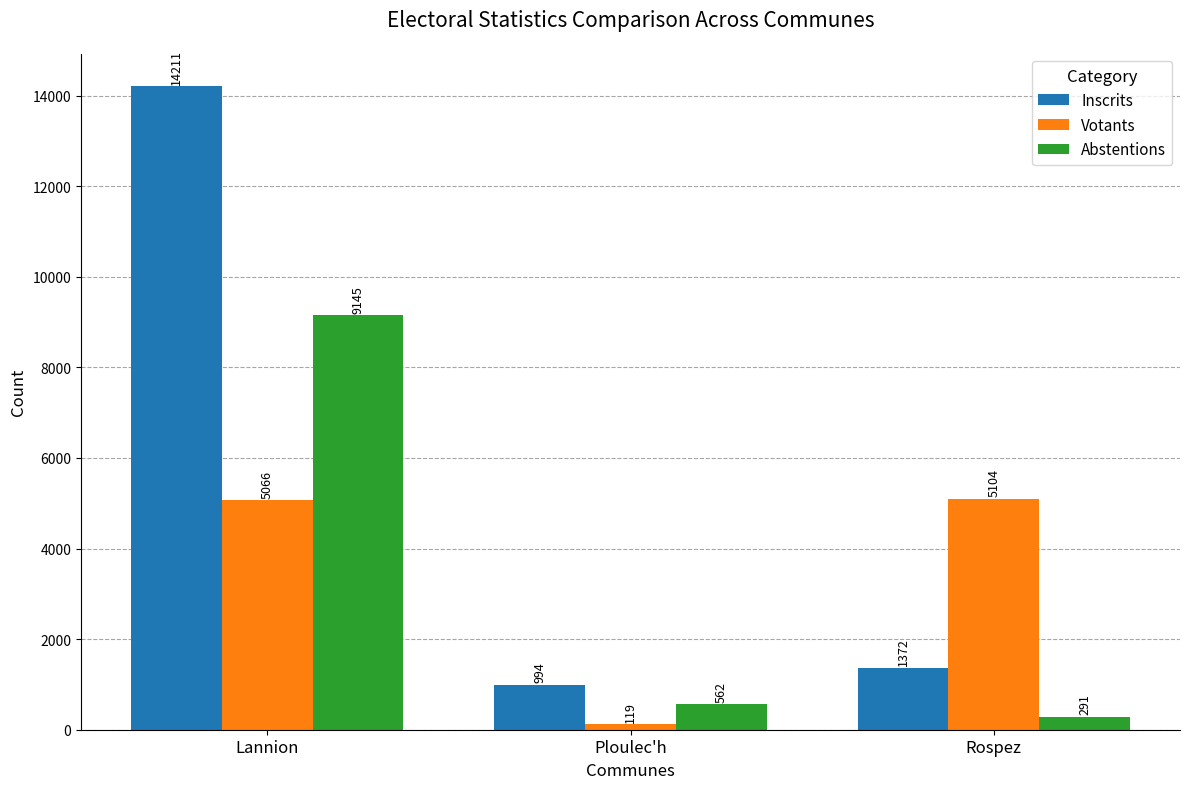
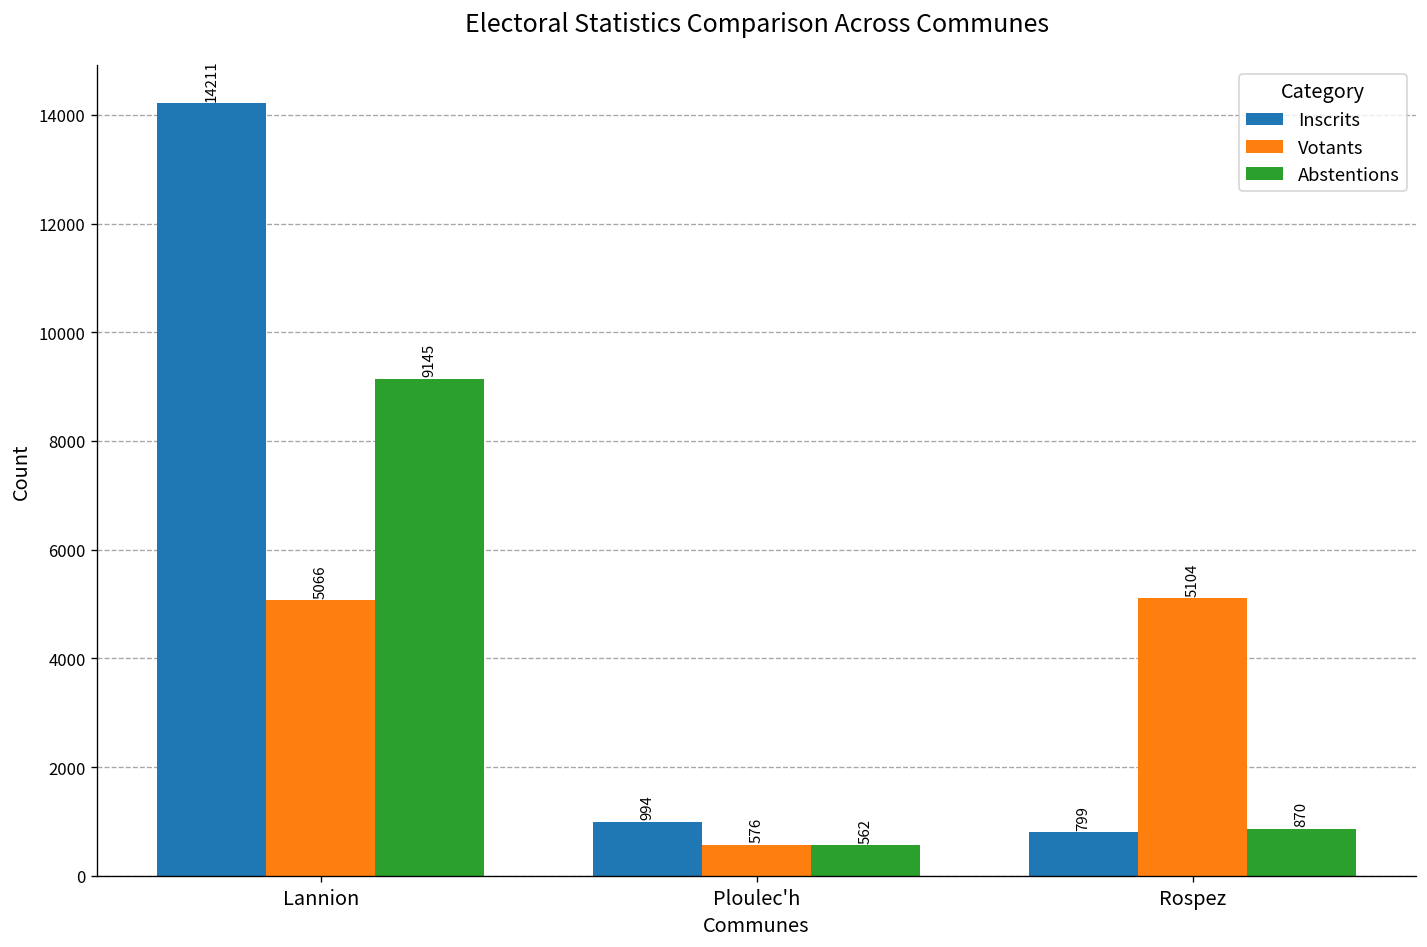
  {
    "Inscrits": {
      "Lannion": 14211,
      "Ploulec'h": 994,
-     "Rospez": 1372
+     "Rospez": 799
    },
    "Votants": {
      "Lannion": 5066,
-     "Ploulec'h": 119,
+     "Ploulec'h": 576,
      "Rospez": 5104
    },
    "Abstentions": {
      "Lannion": 9145,
      "Ploulec'h": 562,
-     "Rospez": 291
+     "Rospez": 870
    }
  }
